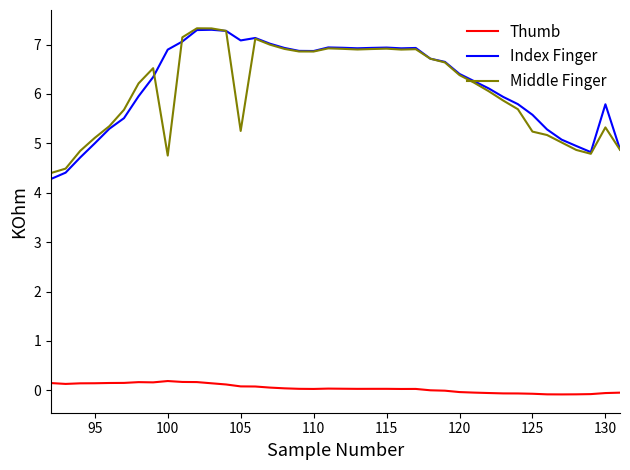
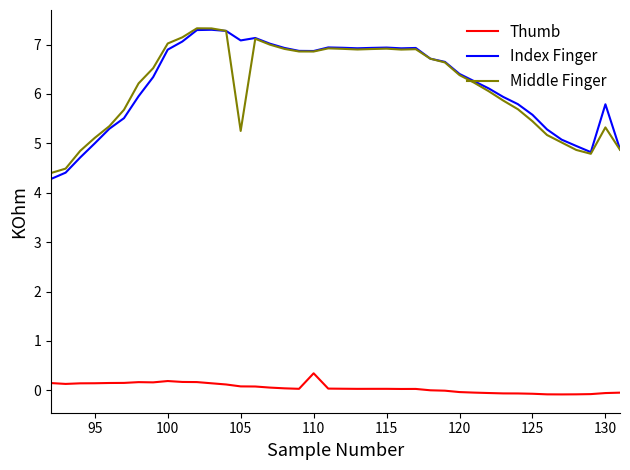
  {
    "Thumb": {
      "95": 0.1,
      "100": 0.2,
      "105": 0.1,
-     "110": 0.0,
+     "110": 0.3,
      "115": 0.0,
      "120": 0.0,
      "125": -0.1,
      "130": -0.1
    },
    "Index Finger": {
      "95": 5.0,
      "100": 6.9,
      "105": 7.1,
      "125": 5.6,
      "130": 5.8
    },
    "Middle Finger": {
      "95": 5.1,
-     "100": 4.8,
+     "100": 7.0,
      "105": 5.3,
-     "125": 5.2,
+     "125": 5.4,
      "130": 5.3
    }
  }
